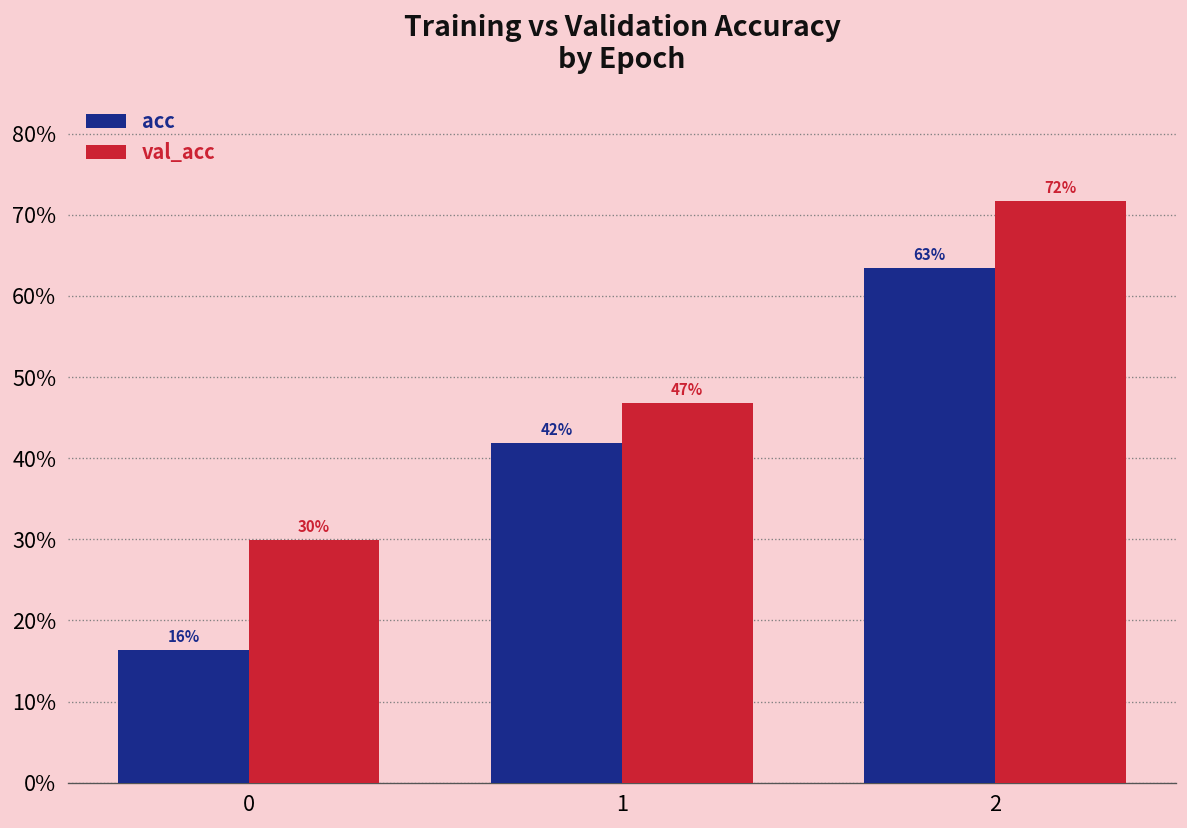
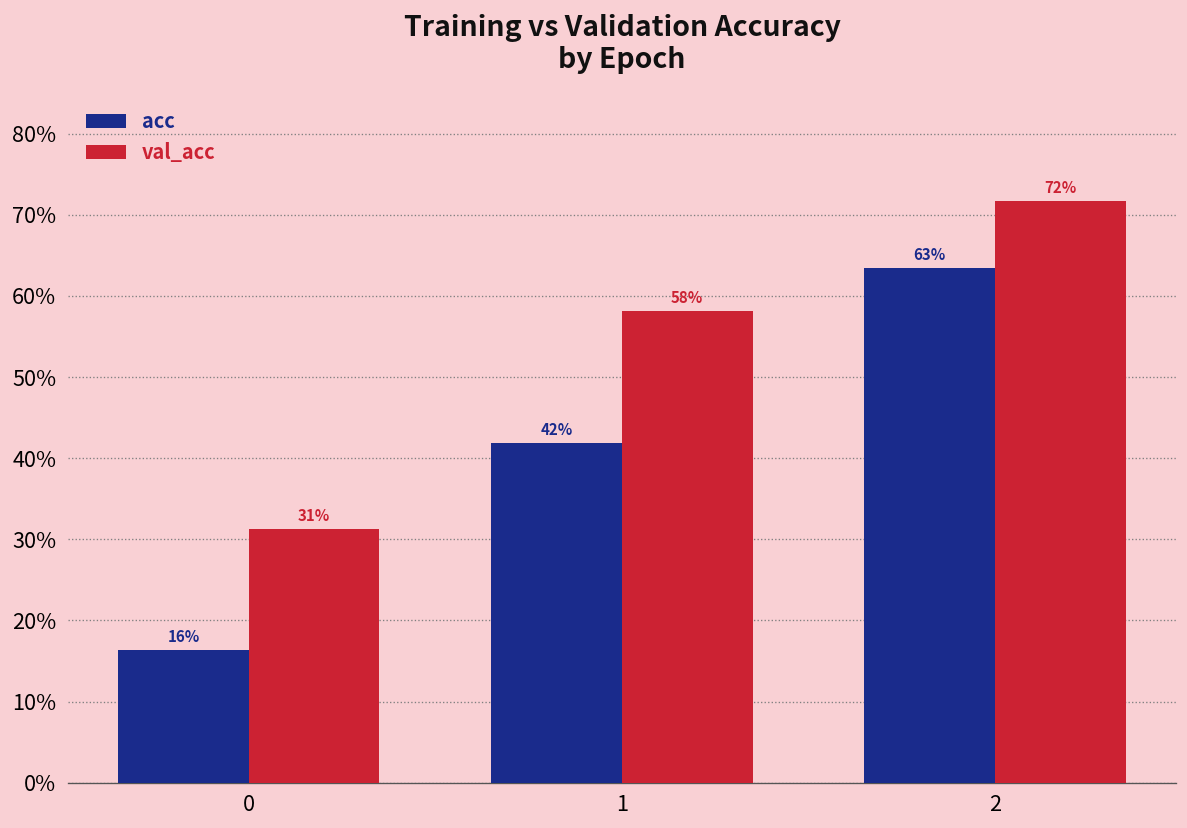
  {
    "acc": {
      "0": "16%",
      "1": "42%",
      "2": "63%"
    },
    "val_acc": {
-     "0": "30%",
-     "1": "47%",
+     "0": "31%",
+     "1": "58%",
      "2": "72%"
    }
  }
